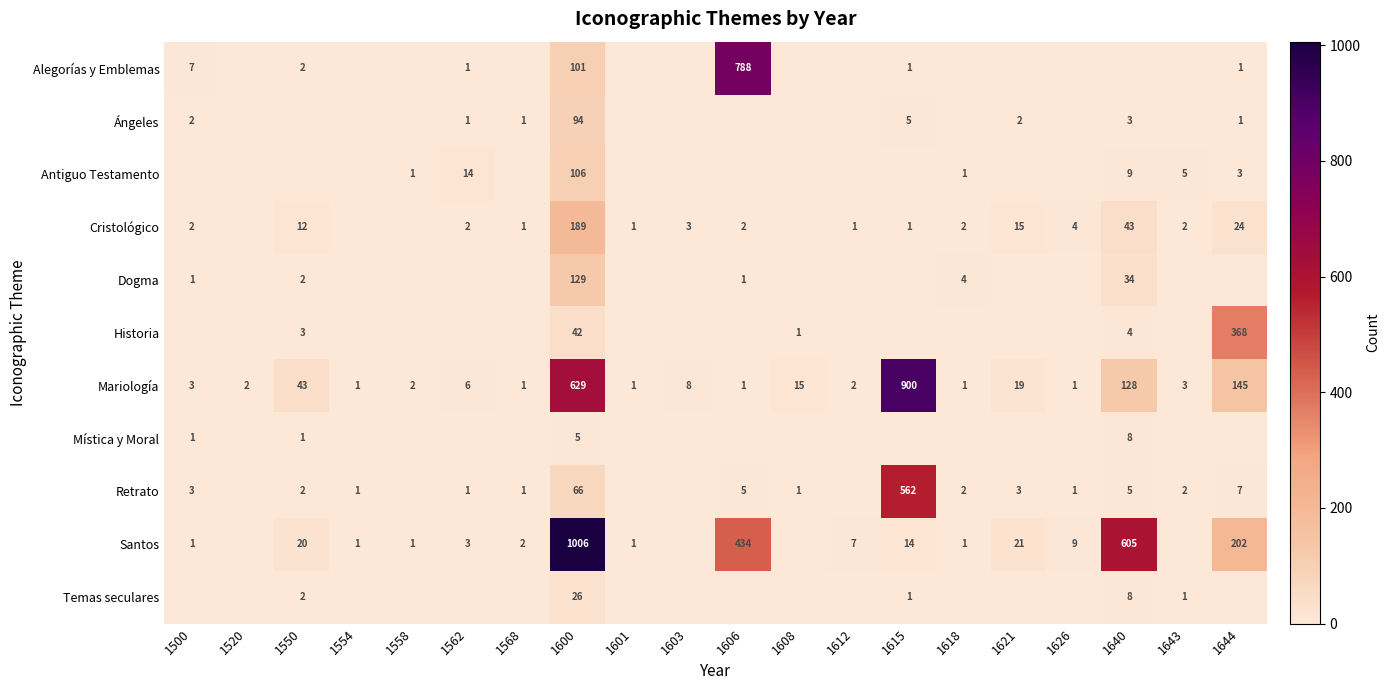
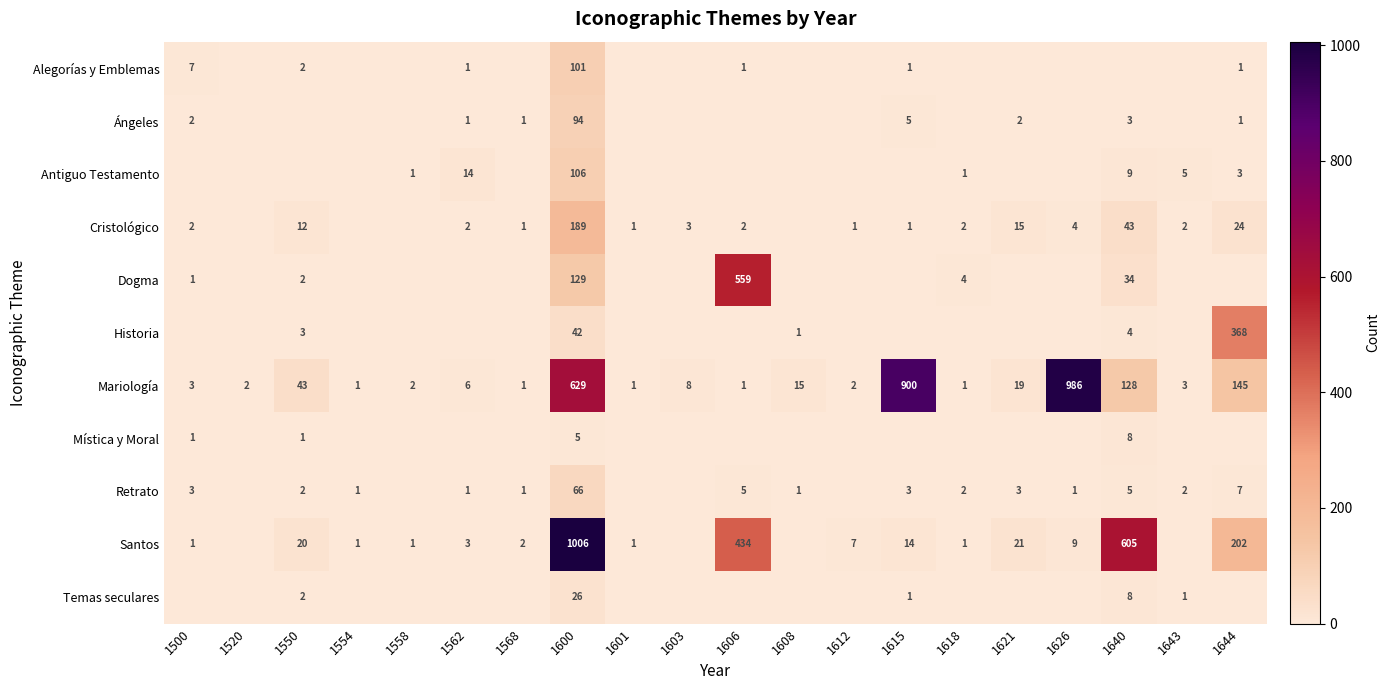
  {
    "Alegorías y Emblemas": {
      "1500": 7,
      "1550": 2,
      "1562": 1,
      "1600": 101,
-     "1606": 788,
+     "1606": 1,
      "1615": 1,
      "1644": 1
    },
    "Ángeles": {
      "1500": 2,
      "1562": 1,
      "1568": 1,
      "1600": 94,
      "1615": 5,
      "1621": 2,
      "1640": 3,
      "1644": 1
    },
    "Antiguo Testamento": {
      "1558": 1,
      "1562": 14,
      "1600": 106,
      "1618": 1,
      "1640": 9,
      "1643": 5,
      "1644": 3
    },
    "Cristológico": {
      "1500": 2,
      "1550": 12,
      "1562": 2,
      "1568": 1,
      "1600": 189,
      "1601": 1,
      "1603": 3,
      "1606": 2,
      "1612": 1,
      "1615": 1,
      "1618": 2,
      "1621": 15,
      "1626": 4,
      "1640": 43,
      "1643": 2,
      "1644": 24
    },
    "Dogma": {
      "1500": 1,
      "1550": 2,
      "1600": 129,
-     "1606": 1,
+     "1606": 559,
      "1618": 4,
      "1640": 34
    },
    "Historia": {
      "1550": 3,
      "1600": 42,
      "1608": 1,
      "1640": 4,
      "1644": 368
    },
    "Mariología": {
      "1500": 3,
      "1520": 2,
      "1550": 43,
      "1554": 1,
      "1558": 2,
      "1562": 6,
      "1568": 1,
      "1600": 629,
      "1601": 1,
      "1603": 8,
      "1606": 1,
      "1608": 15,
      "1612": 2,
      "1615": 900,
      "1618": 1,
      "1621": 19,
-     "1626": 1,
+     "1626": 986,
      "1640": 128,
      "1643": 3,
      "1644": 145
    },
    "Mística y Moral": {
      "1500": 1,
      "1550": 1,
      "1600": 5,
      "1640": 8
    },
    "Retrato": {
      "1500": 3,
      "1550": 2,
      "1554": 1,
      "1562": 1,
      "1568": 1,
      "1600": 66,
      "1606": 5,
      "1608": 1,
-     "1615": 562,
+     "1615": 3,
      "1618": 2,
      "1621": 3,
      "1626": 1,
      "1640": 5,
      "1643": 2,
      "1644": 7
    },
    "Santos": {
      "1500": 1,
      "1550": 20,
      "1554": 1,
      "1558": 1,
      "1562": 3,
      "1568": 2,
      "1600": 1006,
      "1601": 1,
      "1606": 434,
      "1612": 7,
      "1615": 14,
      "1618": 1,
      "1621": 21,
      "1626": 9,
      "1640": 605,
      "1644": 202
    },
    "Temas seculares": {
      "1550": 2,
      "1600": 26,
      "1615": 1,
      "1640": 8,
      "1643": 1
    }
  }
